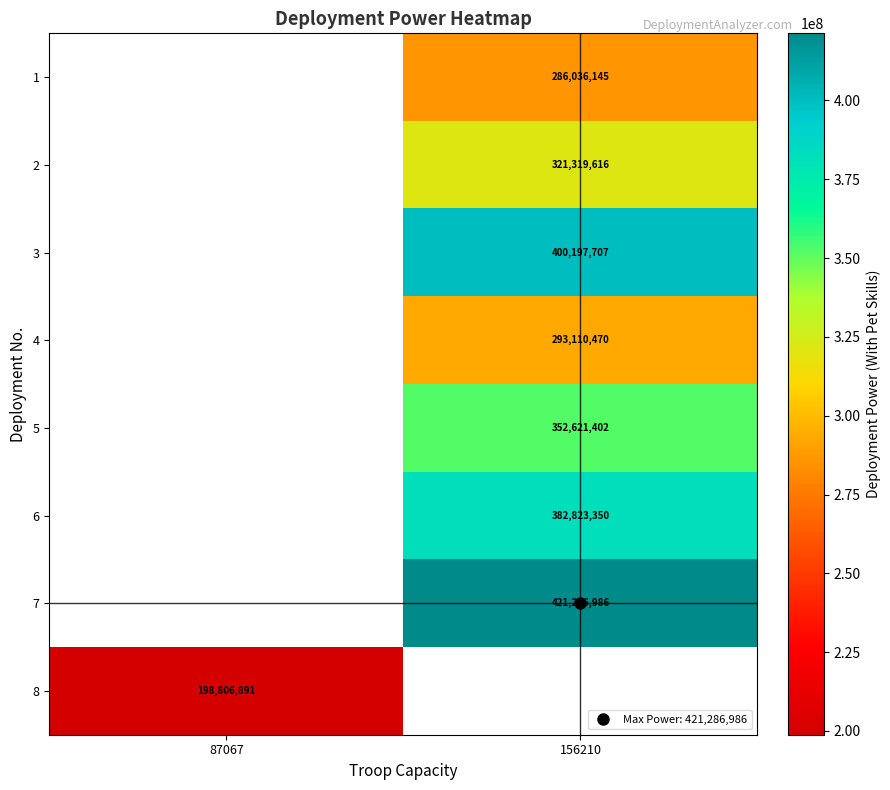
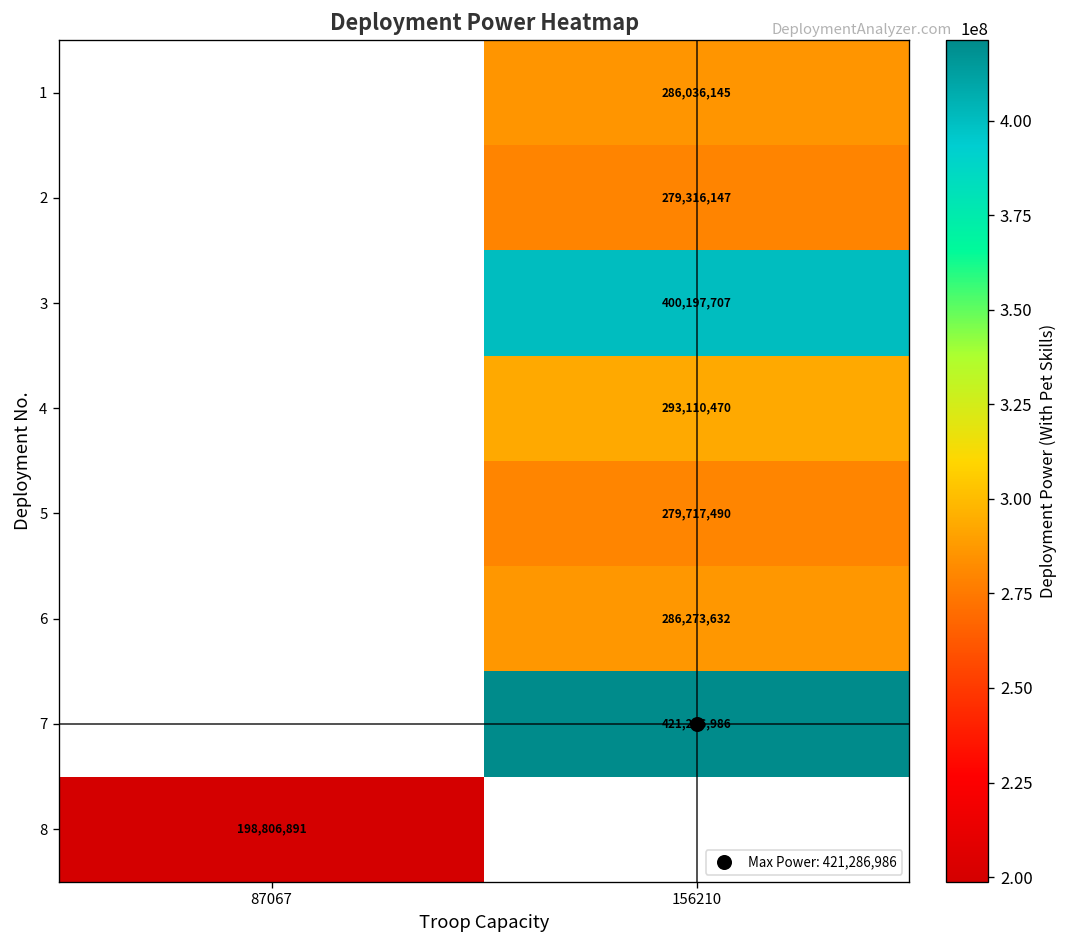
  {
    "1": {
      "156210": "286,036,145"
    },
    "2": {
-     "156210": "321,319,616"
+     "156210": "279,316,147"
    },
    "3": {
      "156210": "400,197,707"
    },
    "4": {
      "156210": "293,110,470"
    },
    "5": {
-     "156210": "352,621,402"
+     "156210": "279,717,490"
    },
    "6": {
-     "156210": "382,823,350"
+     "156210": "286,273,632"
    },
    "8": {
      "87067": "198,806,891"
    }
  }
